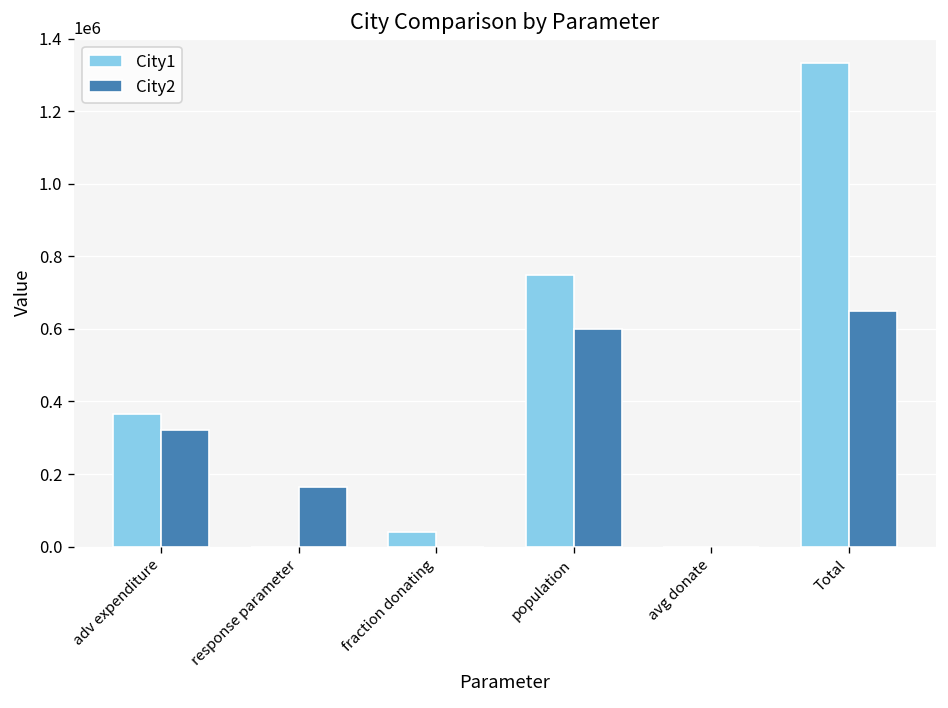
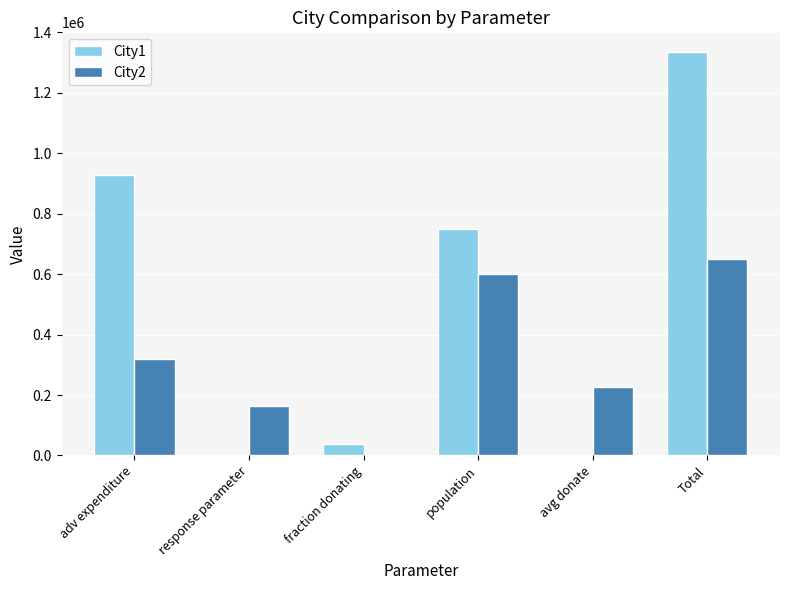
  {
    "City1": {
-     "adv expenditure": 370000,
+     "adv expenditure": 930000,
      "fraction donating": 40000,
      "population": 750000,
      "Total": 1330000
    },
    "City2": {
      "adv expenditure": 320000,
      "response parameter": 160000,
      "population": 600000,
-     "avg donate": 0,
+     "avg donate": 230000,
      "Total": 650000
    }
  }
